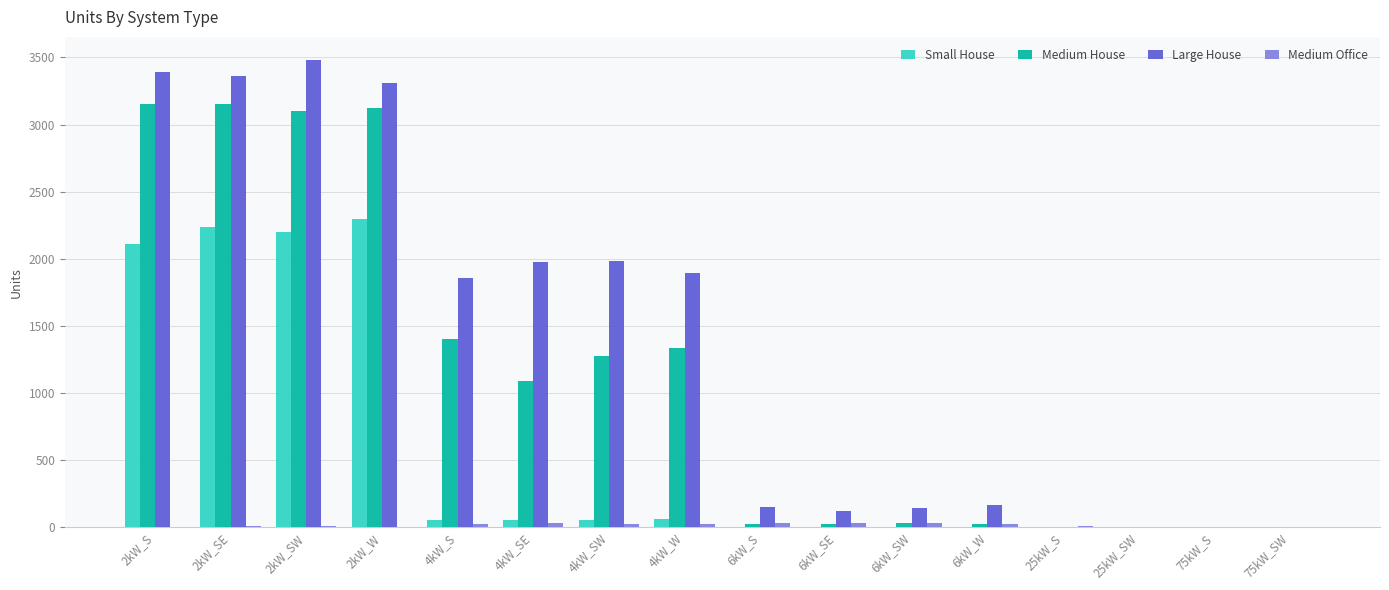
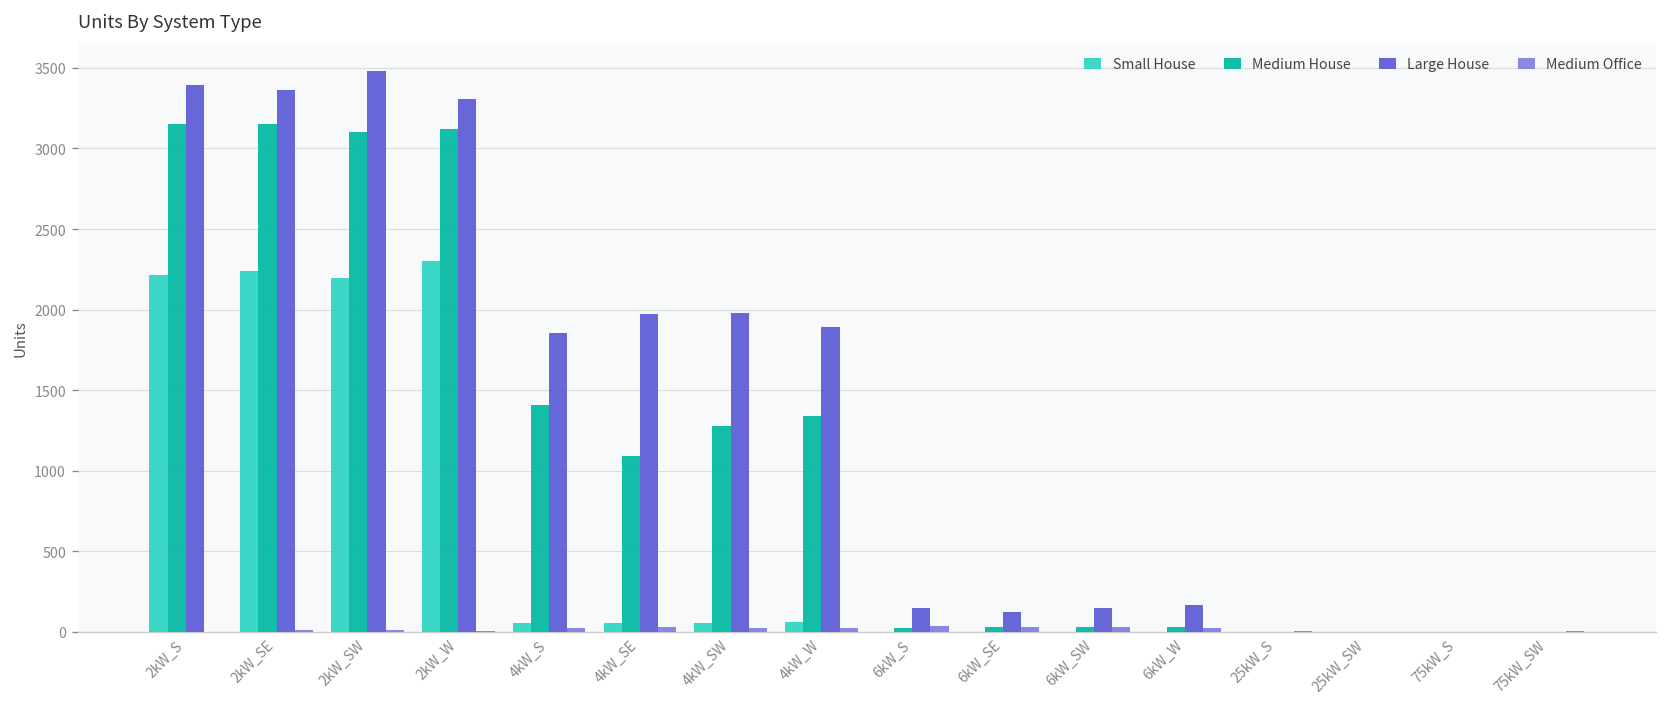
  {
    "Small House": {
-     "2kW_S": 2110,
+     "2kW_S": 2210,
      "2kW_SE": 2240,
      "2kW_SW": 2200,
      "2kW_W": 2300,
      "4kW_S": 60,
      "4kW_SE": 60,
      "4kW_SW": 60,
      "4kW_W": 60,
      "6kW_S": 0,
      "6kW_SE": 0,
      "6kW_SW": 0,
      "6kW_W": 0,
      "25kW_S": 0,
      "25kW_SW": 0,
      "75kW_S": 0,
      "75kW_SW": 0
    },
    "Medium House": {
      "2kW_S": 3150,
      "2kW_SE": 3150,
      "2kW_SW": 3100,
      "2kW_W": 3120,
      "4kW_S": 1410,
      "4kW_SE": 1090,
      "4kW_SW": 1280,
      "4kW_W": 1340,
      "6kW_S": 30,
      "6kW_SE": 30,
      "6kW_SW": 30,
      "6kW_W": 30,
      "25kW_S": 0,
      "25kW_SW": 0,
      "75kW_S": 0,
      "75kW_SW": 0
    }
  }
